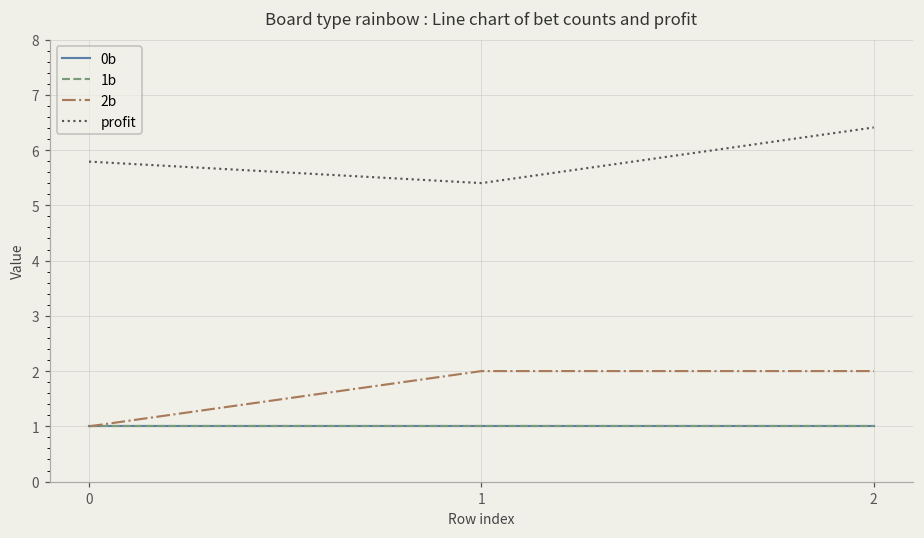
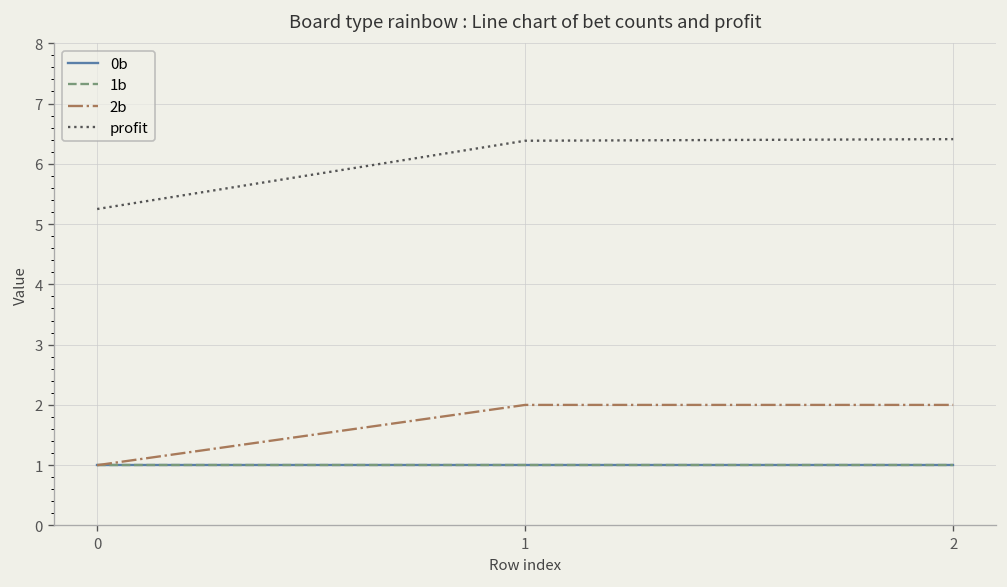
  {
    "1b": {
      "1": 1.0,
      "2": 1.0
    },
    "2b": {
      "1": 2.0,
      "2": 2.0
    },
    "profit": {
-     "0": 5.8,
-     "1": 5.4,
+     "0": 5.3,
+     "1": 6.4,
      "2": 6.4
    }
  }
